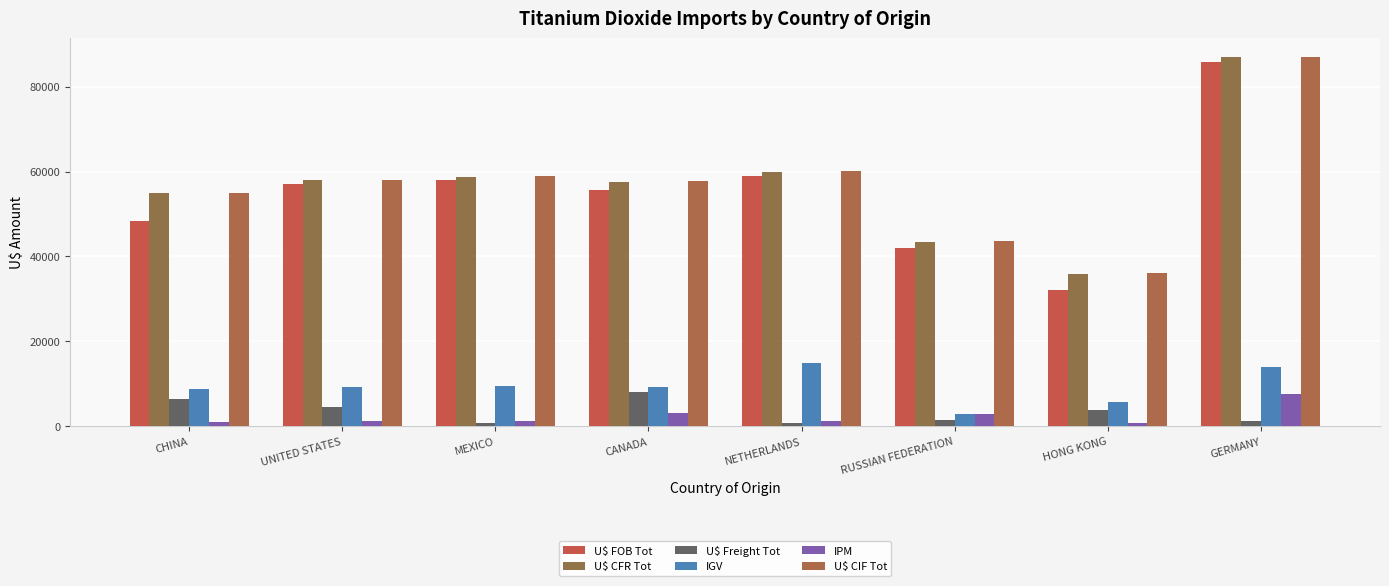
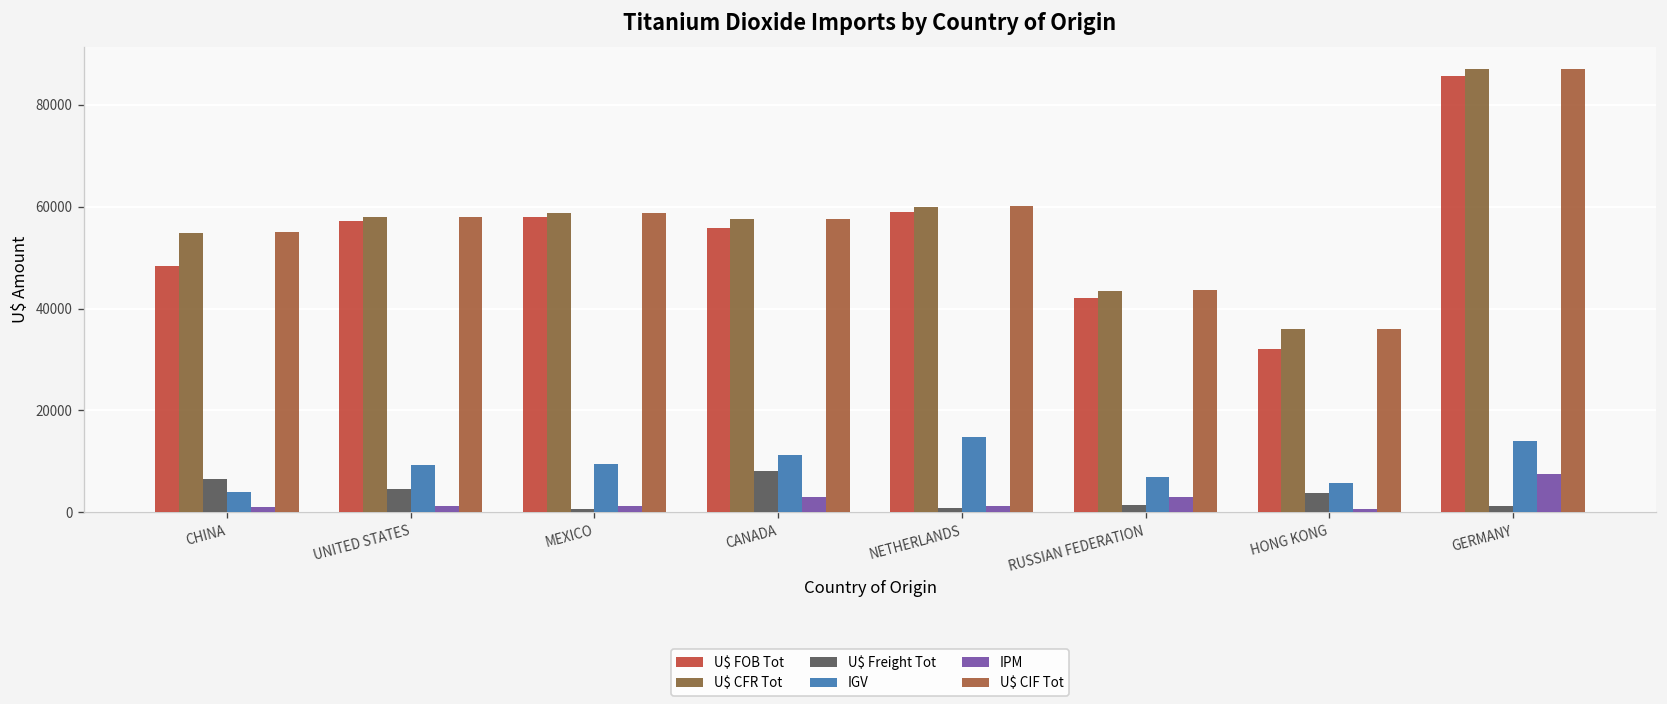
  {
    "U$ Freight Tot": {
      "CHINA": 7000,
      "UNITED STATES": 5000,
      "MEXICO": 1000,
      "CANADA": 8000,
      "NETHERLANDS": 1000,
      "RUSSIAN FEDERATION": 1000,
      "HONG KONG": 4000,
      "GERMANY": 1000
    },
    "IGV": {
-     "CHINA": 9000,
+     "CHINA": 4000,
      "UNITED STATES": 9000,
      "MEXICO": 9000,
-     "CANADA": 9000,
+     "CANADA": 11000,
      "NETHERLANDS": 15000,
-     "RUSSIAN FEDERATION": 3000,
+     "RUSSIAN FEDERATION": 7000,
      "HONG KONG": 6000,
      "GERMANY": 14000
    },
    "IPM": {
      "CHINA": 1000,
      "UNITED STATES": 1000,
      "MEXICO": 1000,
      "CANADA": 3000,
      "NETHERLANDS": 1000,
      "RUSSIAN FEDERATION": 3000,
      "HONG KONG": 1000,
      "GERMANY": 8000
    }
  }
